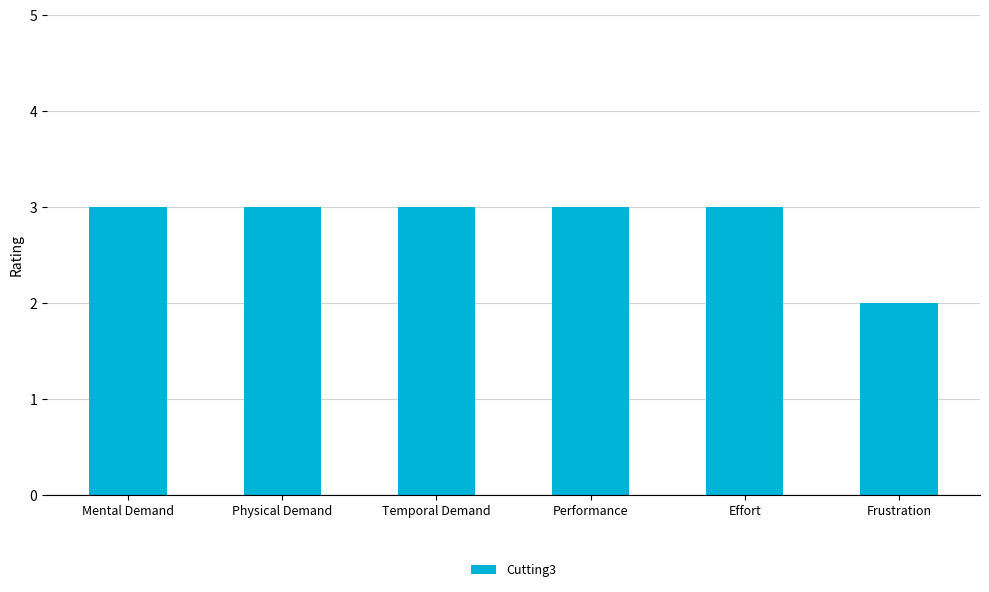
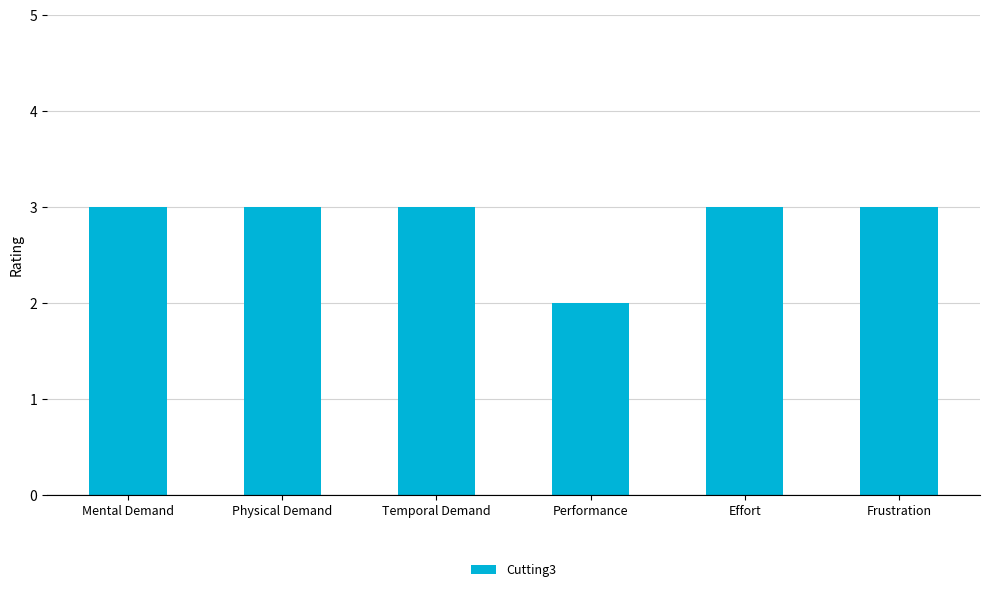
  {
    "Mental Demand": 3,
    "Physical Demand": 3,
    "Temporal Demand": 3,
-   "Performance": 3,
+   "Performance": 2,
    "Effort": 3,
-   "Frustration": 2
+   "Frustration": 3
  }
